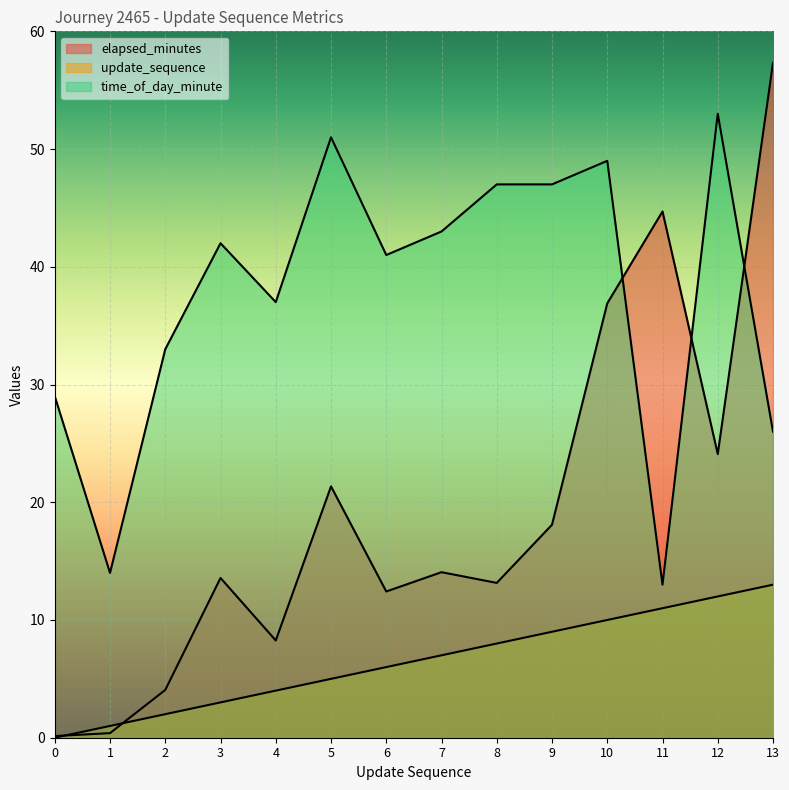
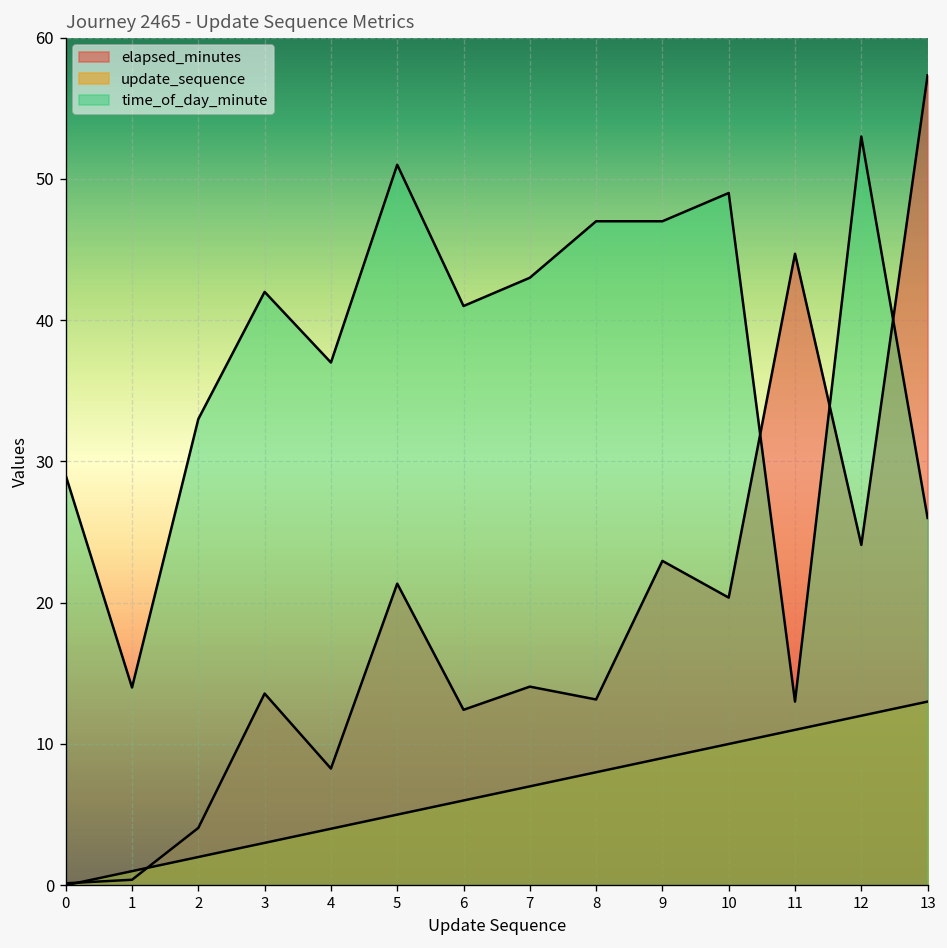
  {
    "elapsed_minutes": {
      "1": 0.4,
      "2": 4.1,
      "3": 13.6,
      "4": 8.3,
      "5": 21.4,
      "6": 12.4,
      "7": 14.1,
      "8": 13.2,
-     "9": 18.1,
-     "10": 36.9,
+     "9": 23.0,
+     "10": 20.4,
      "11": 44.7,
      "12": 24.1,
      "13": 57.3
    },
    "update_sequence": {
      "1": 1.0,
      "2": 2.0,
      "3": 3.0,
      "4": 4.0,
      "5": 5.0,
      "6": 6.0,
      "7": 7.0,
      "8": 8.0,
      "9": 9.0,
      "10": 10.0,
      "11": 11.0,
      "12": 12.0,
      "13": 13.0
    },
    "time_of_day_minute": {
      "0": 29.0,
      "1": 14.0,
      "2": 33.0,
      "3": 42.0,
      "4": 37.0,
      "5": 51.0,
      "6": 41.0,
      "7": 43.0,
      "8": 47.0,
      "9": 47.0,
      "10": 49.0,
      "11": 13.0,
      "12": 53.0,
      "13": 26.0
    }
  }
